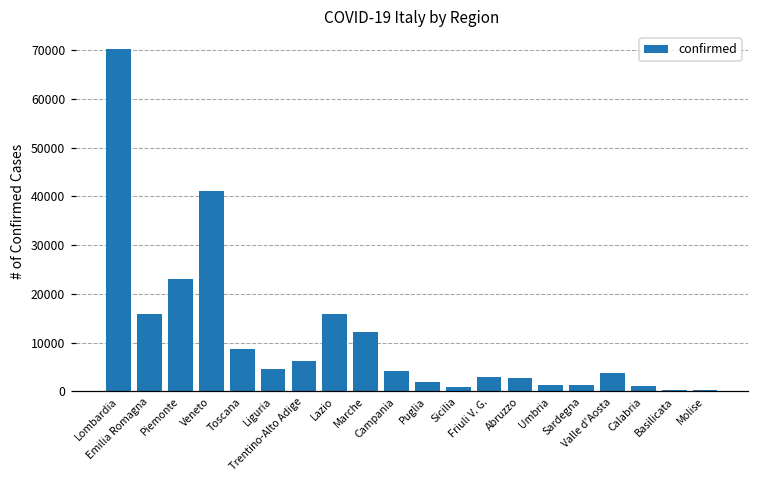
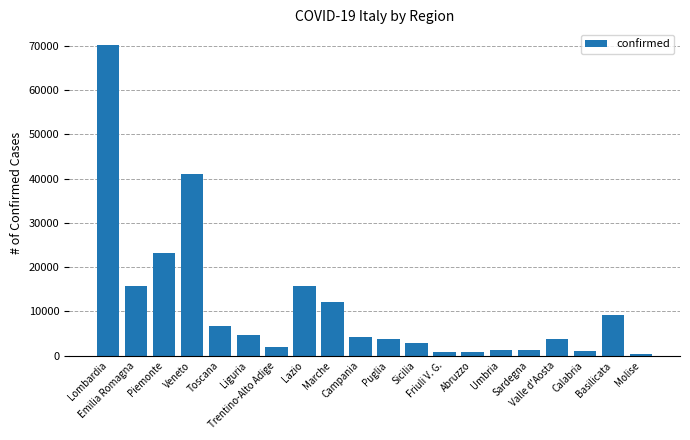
  {
    "Lombardia": 70000,
    "Emilia Romagna": 16000,
    "Piemonte": 23000,
    "Veneto": 41000,
-   "Toscana": 9000,
+   "Toscana": 7000,
    "Liguria": 5000,
-   "Trentino-Alto Adige": 6000,
+   "Trentino-Alto Adige": 2000,
    "Lazio": 16000,
    "Marche": 12000,
    "Campania": 4000,
-   "Puglia": 2000,
-   "Sicilia": 1000,
-   "Friuli V. G.": 3000,
-   "Abruzzo": 3000,
+   "Puglia": 4000,
+   "Sicilia": 3000,
+   "Friuli V. G.": 1000,
+   "Abruzzo": 1000,
    "Umbria": 1000,
    "Sardegna": 1000,
    "Valle d'Aosta": 4000,
    "Calabria": 1000,
-   "Basilicata": 0
+   "Basilicata": 9000
  }
